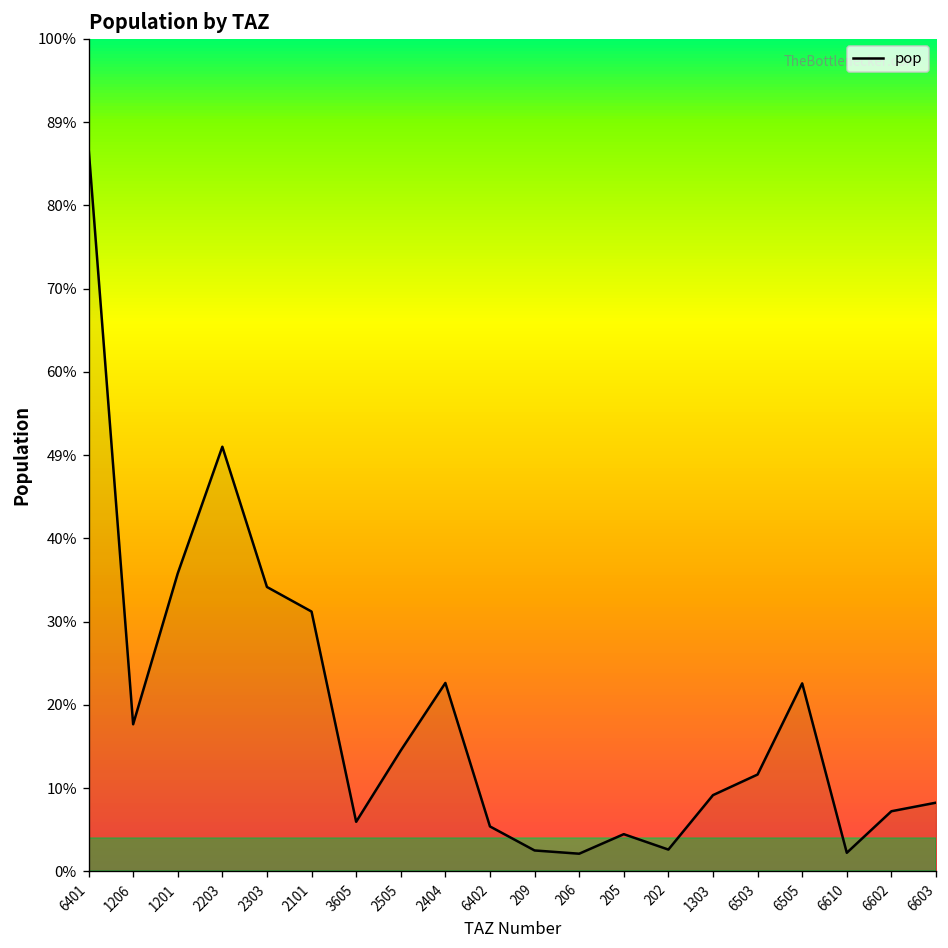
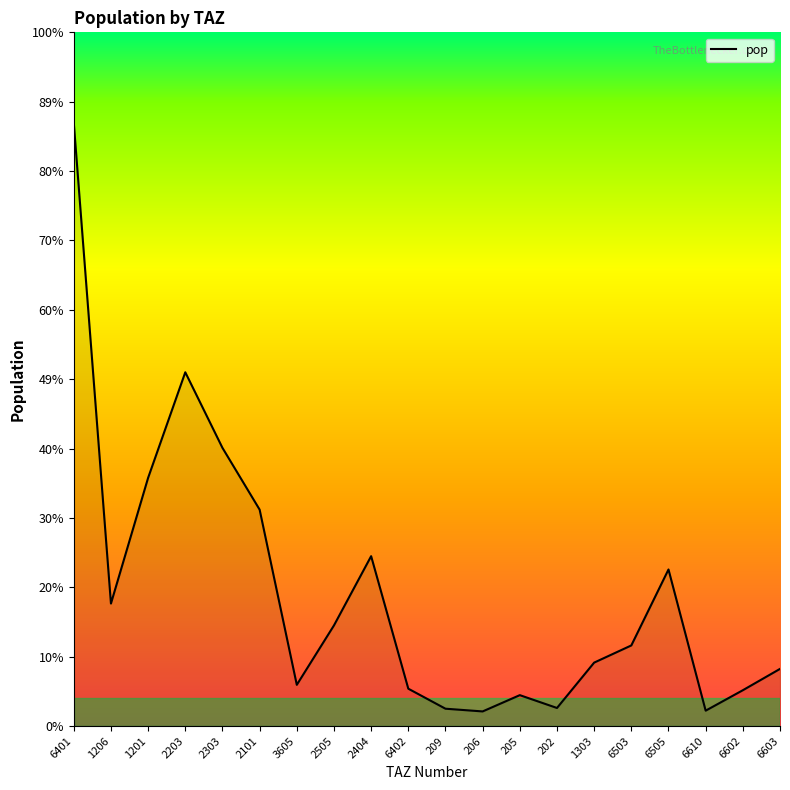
  {
    "6401": "87%",
    "1206": "18%",
    "1201": "36%",
    "2203": "51%",
-   "2303": "34%",
+   "2303": "40%",
    "2101": "31%",
    "3605": "6%",
    "2505": "15%",
-   "2404": "23%",
+   "2404": "24%",
    "6402": "5%",
    "205": "4%",
    "1303": "9%",
    "6503": "12%",
    "6505": "23%",
-   "6602": "7%",
+   "6602": "5%",
    "6603": "8%"
  }
